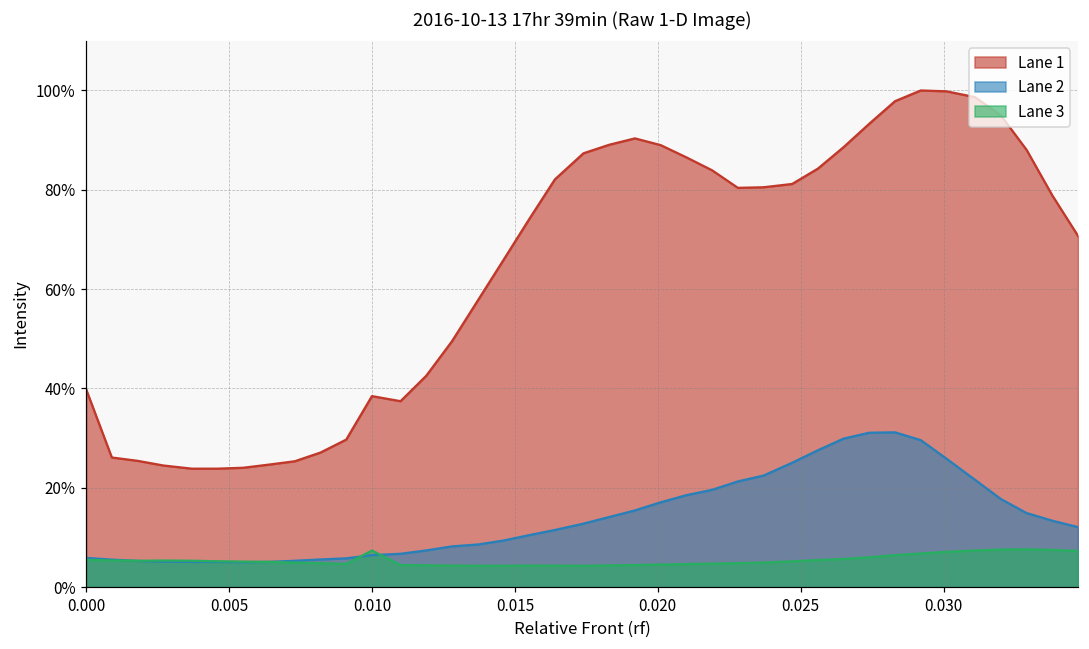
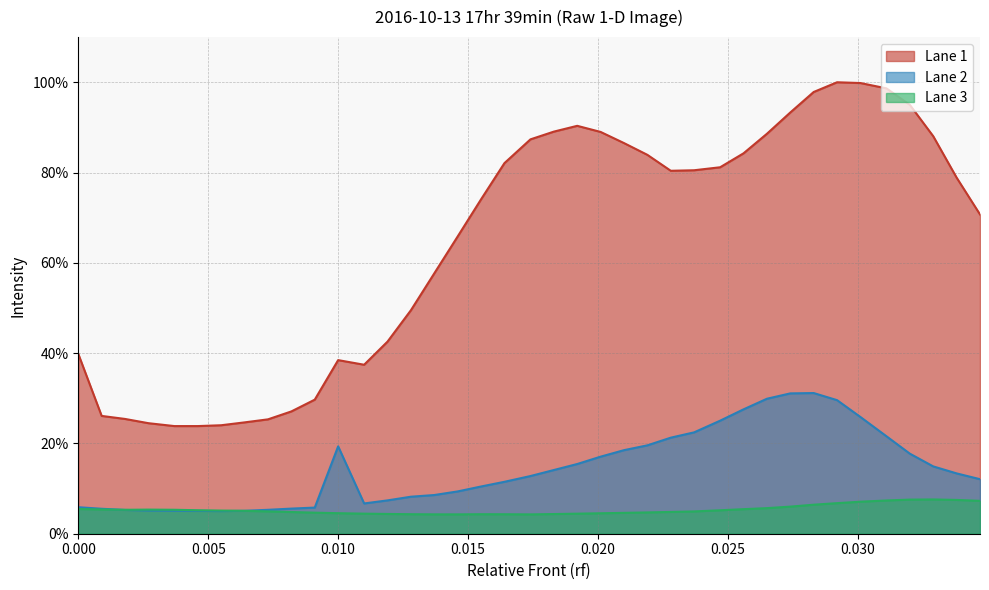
  {
    "Lane 1": {
      "0.000": "40%",
      "0.010": "38%"
    },
    "Lane 2": {
-     "0.010": "6%"
+     "0.010": "19%"
    },
    "Lane 3": {
-     "0.010": "7%"
+     "0.010": "5%"
    }
  }
